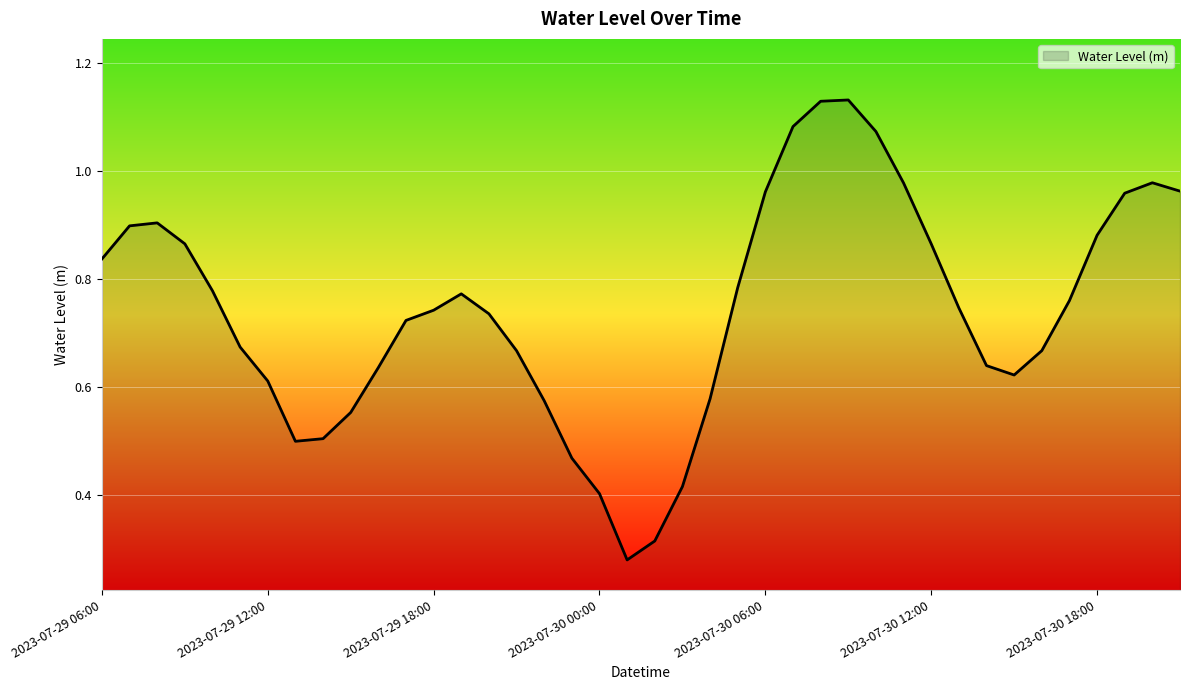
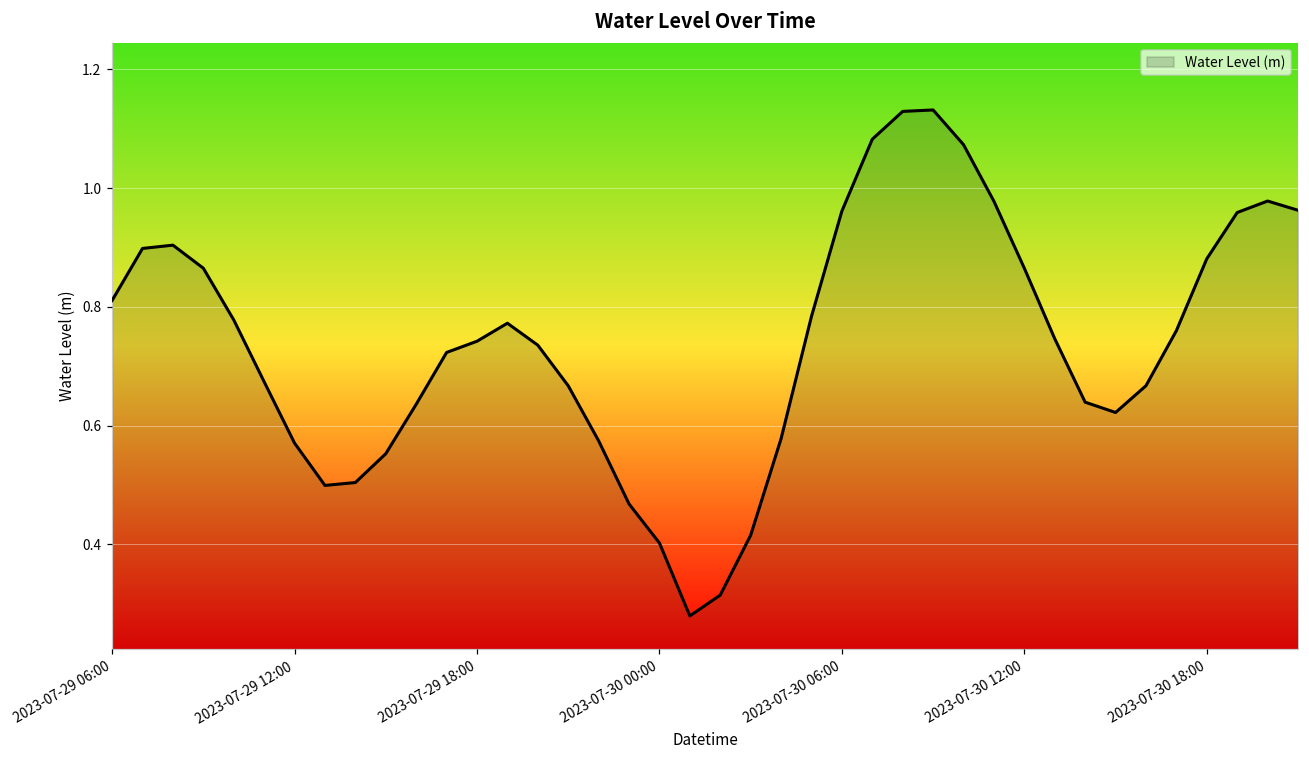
  {
-   "2023-07-29 06:00": 0.84,
-   "2023-07-29 12:00": 0.61,
+   "2023-07-29 06:00": 0.81,
+   "2023-07-29 12:00": 0.57,
    "2023-07-29 18:00": 0.74,
    "2023-07-30 00:00": 0.40,
    "2023-07-30 06:00": 0.96,
    "2023-07-30 12:00": 0.86,
    "2023-07-30 18:00": 0.88
  }
